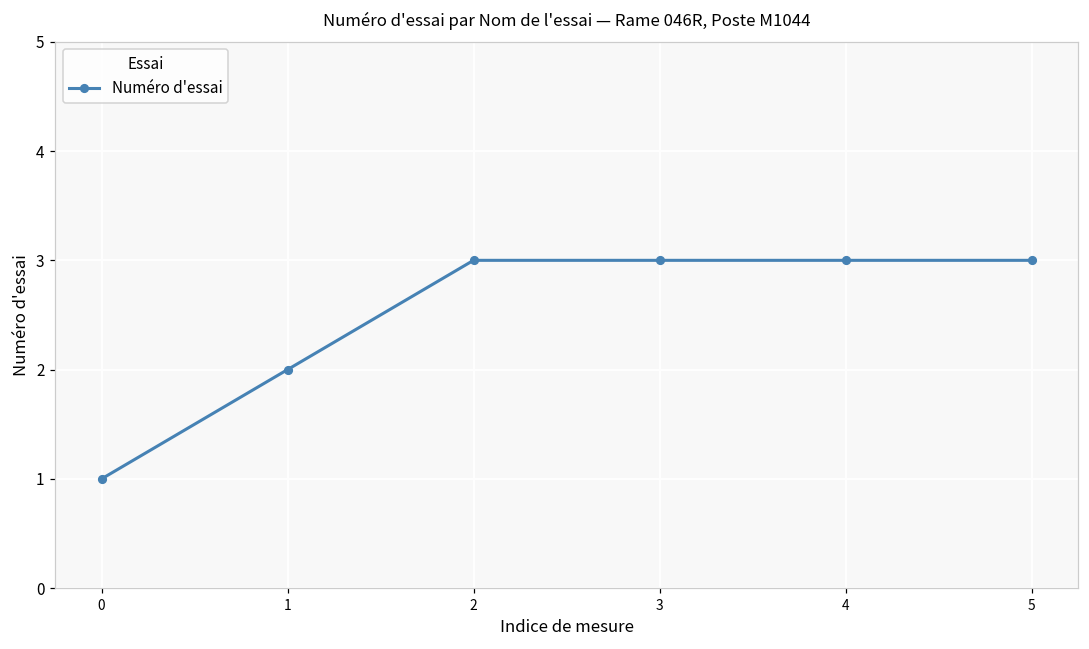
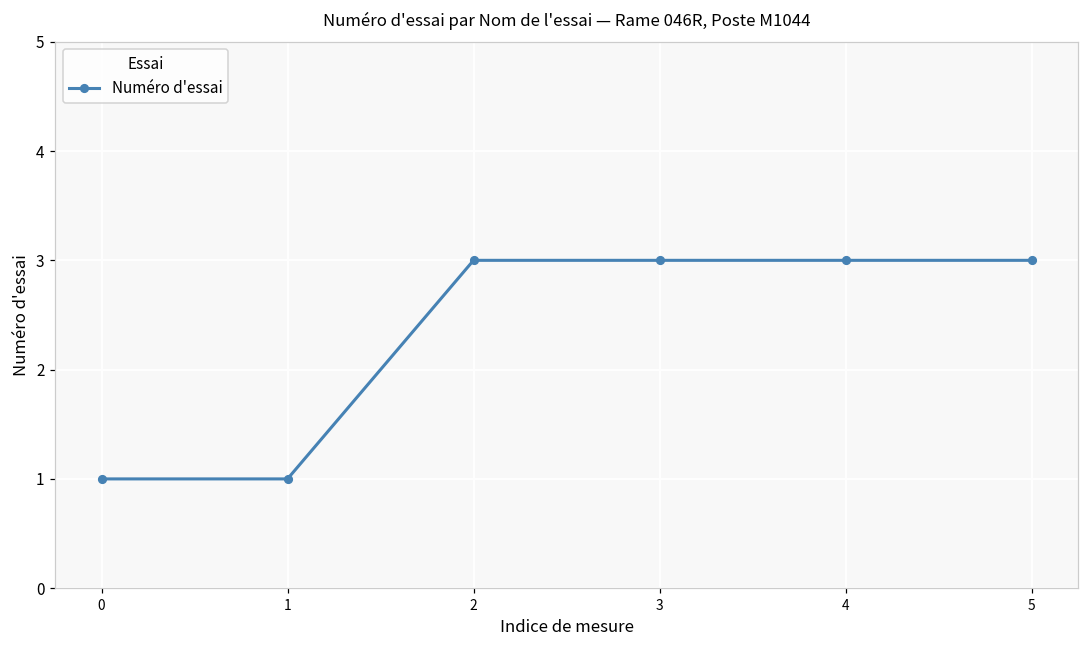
  {
    "0": 1,
-   "1": 2,
+   "1": 1,
    "2": 3,
    "3": 3,
    "4": 3,
    "5": 3
  }
